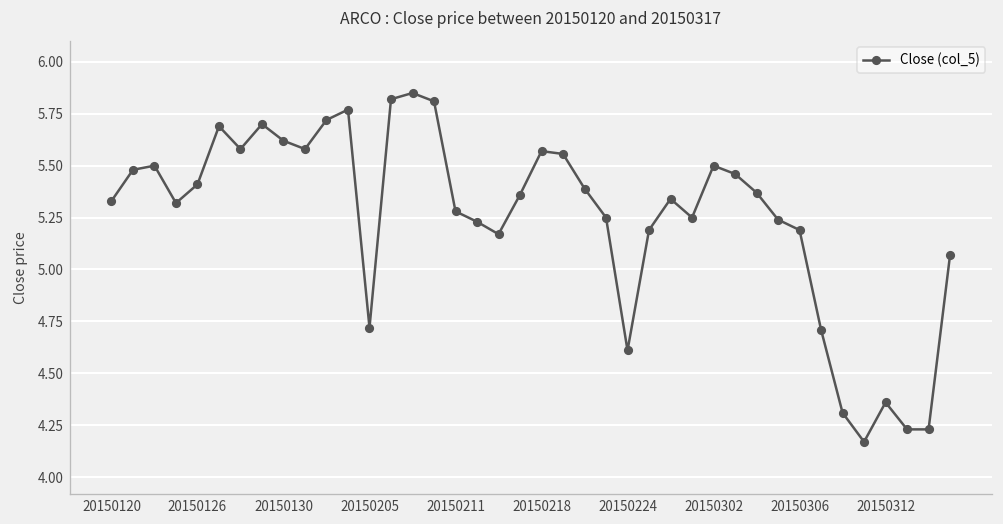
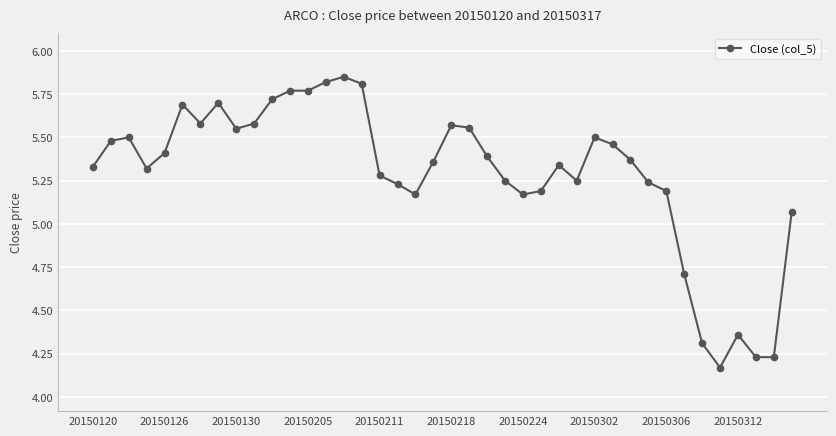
  {
    "20150120": 5.33,
    "20150126": 5.41,
-   "20150130": 5.62,
-   "20150205": 4.72,
+   "20150130": 5.55,
+   "20150205": 5.77,
    "20150211": 5.28,
    "20150218": 5.57,
-   "20150224": 4.61,
+   "20150224": 5.17,
    "20150302": 5.50,
    "20150306": 5.19,
    "20150312": 4.36
  }
